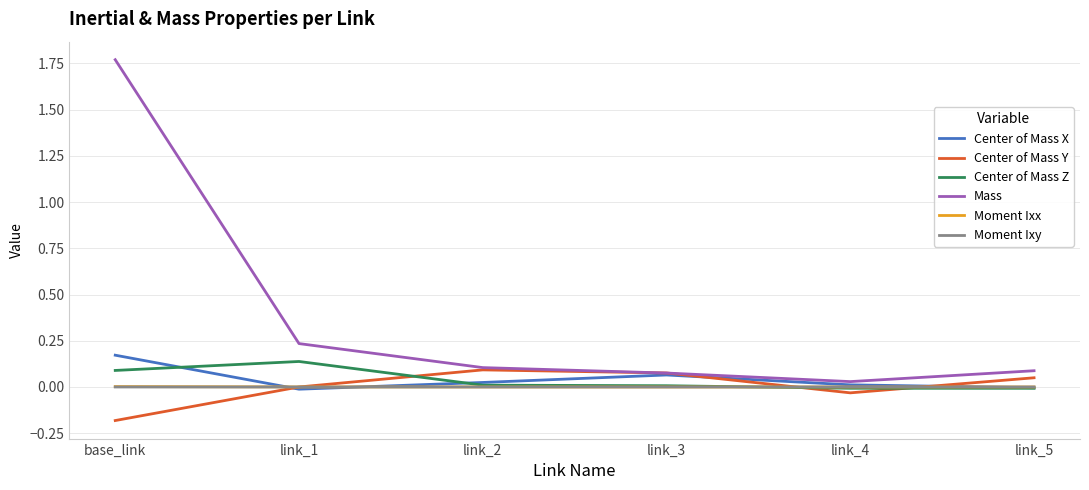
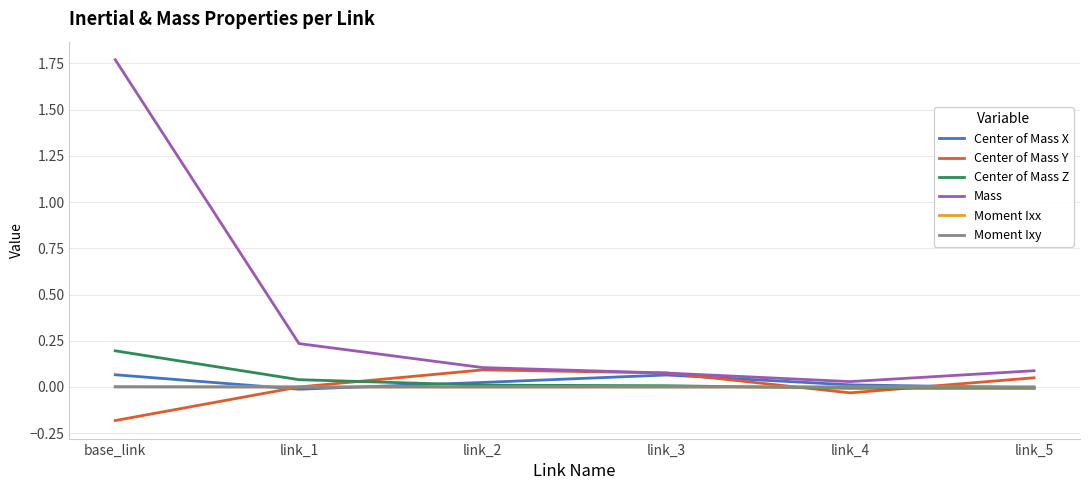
  {
    "Center of Mass X": {
-     "base_link": 0.17,
+     "base_link": 0.07,
      "link_2": 0.02
    },
    "Center of Mass Y": {
      "base_link": -0.18,
      "link_4": -0.03,
      "link_5": 0.05
    },
    "Center of Mass Z": {
-     "base_link": 0.09,
-     "link_1": 0.14
+     "base_link": 0.20,
+     "link_1": 0.04
    },
    "Mass": {
      "base_link": 1.77,
      "link_1": 0.23,
      "link_4": 0.03,
      "link_5": 0.09
    },
    "Moment Ixy": {
      "base_link": 0.00
    }
  }
